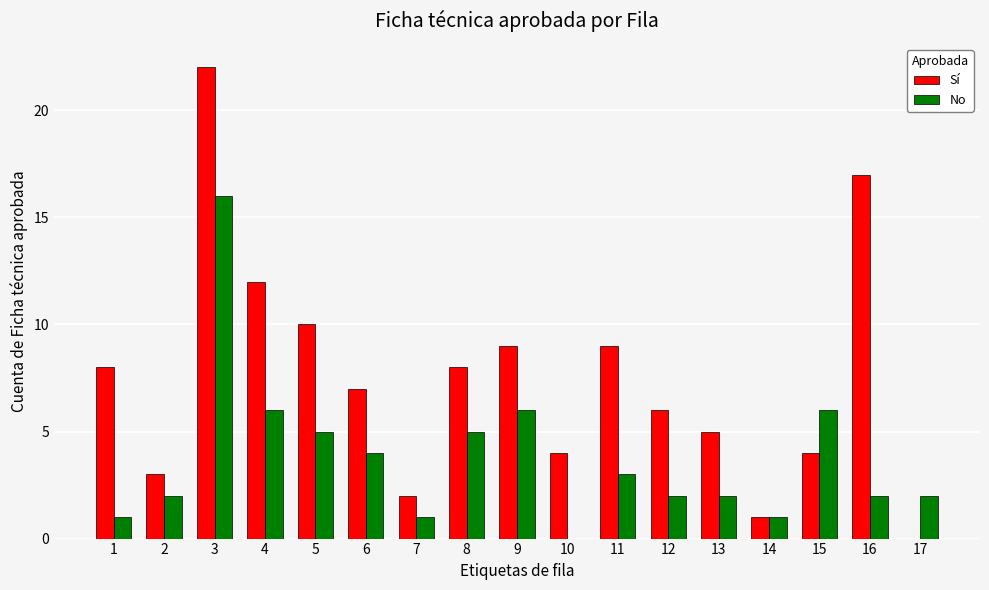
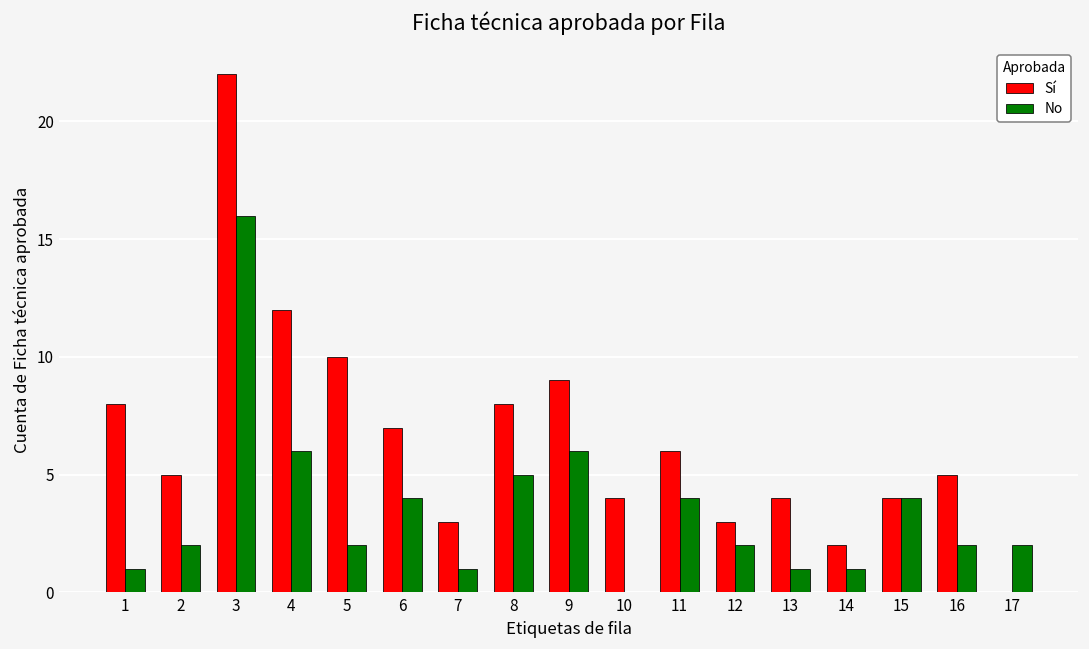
  {
    "Sí": {
      "1": 8,
-     "2": 3,
+     "2": 5,
      "3": 22,
      "4": 12,
      "5": 10,
      "6": 7,
-     "7": 2,
+     "7": 3,
      "8": 8,
      "9": 9,
      "10": 4,
-     "11": 9,
-     "12": 6,
-     "13": 5,
-     "14": 1,
+     "11": 6,
+     "12": 3,
+     "13": 4,
+     "14": 2,
      "15": 4,
-     "16": 17,
+     "16": 5,
      "17": 0
    },
    "No": {
      "1": 1,
      "2": 2,
      "3": 16,
      "4": 6,
-     "5": 5,
+     "5": 2,
      "6": 4,
      "7": 1,
      "8": 5,
      "9": 6,
      "10": 0,
-     "11": 3,
+     "11": 4,
      "12": 2,
-     "13": 2,
+     "13": 1,
      "14": 1,
-     "15": 6,
+     "15": 4,
      "16": 2,
      "17": 2
    }
  }
